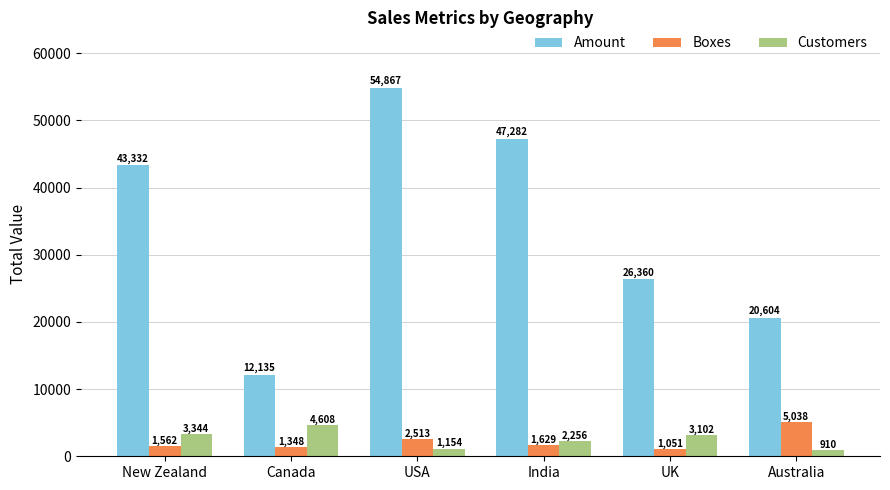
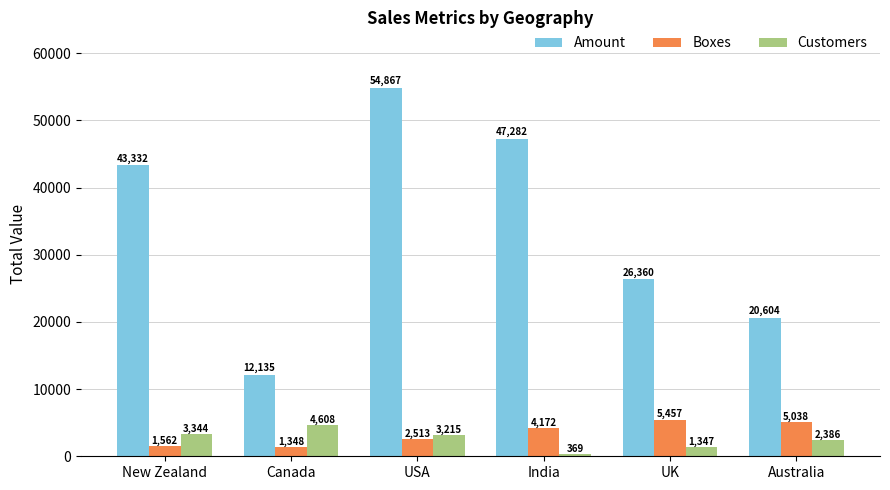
  {
    "Amount": {
      "New Zealand": "43,332",
      "Canada": "12,135",
      "USA": "54,867",
      "India": "47,282",
      "UK": "26,360",
      "Australia": "20,604"
    },
    "Boxes": {
      "New Zealand": "1,562",
      "Canada": "1,348",
      "USA": "2,513",
-     "India": "1,629",
-     "UK": "1,051",
+     "India": "4,172",
+     "UK": "5,457",
      "Australia": "5,038"
    },
    "Customers": {
      "New Zealand": "3,344",
      "Canada": "4,608",
-     "USA": "1,154",
-     "India": "2,256",
-     "UK": "3,102",
-     "Australia": "910"
+     "USA": "3,215",
+     "India": "369",
+     "UK": "1,347",
+     "Australia": "2,386"
    }
  }
